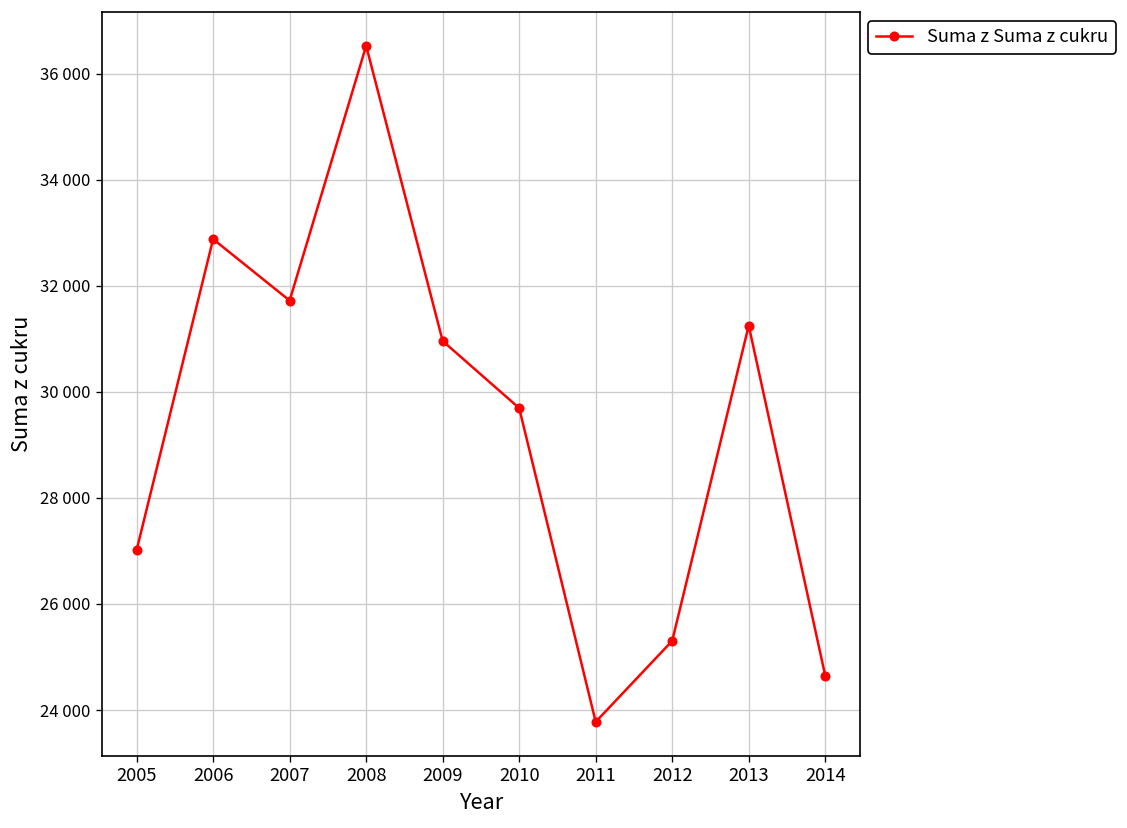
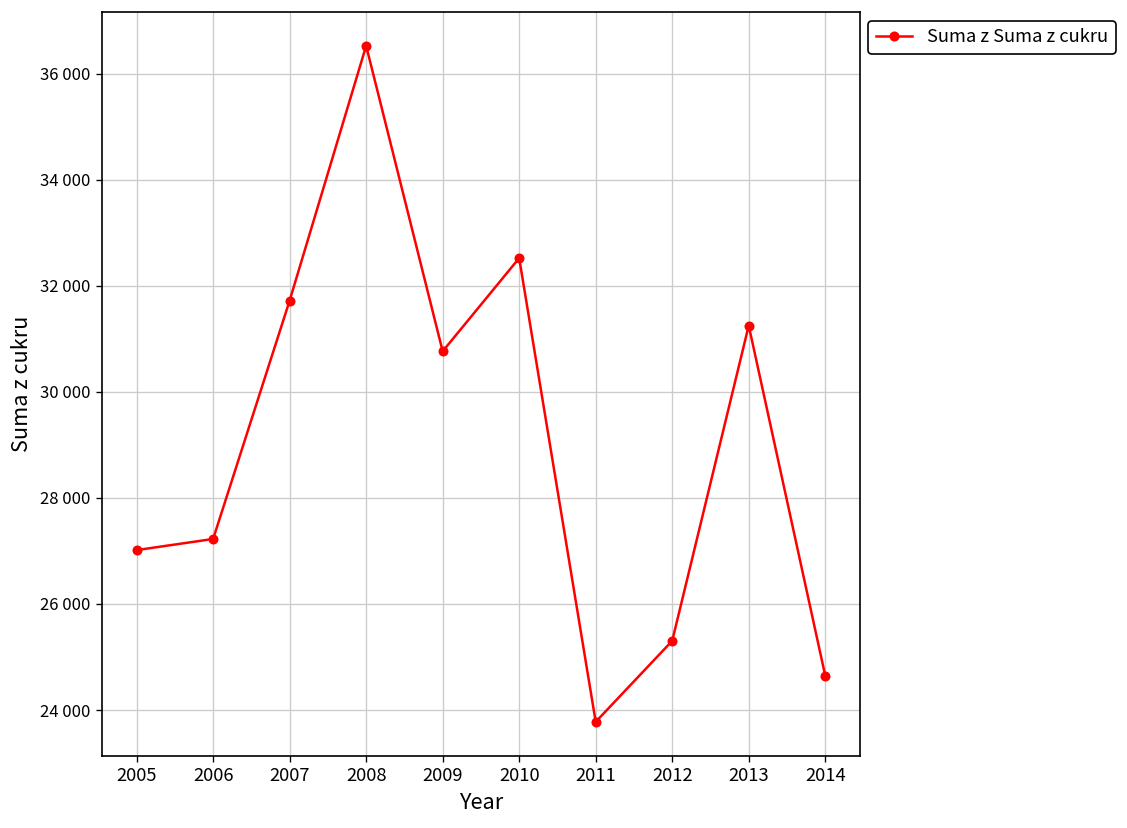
  {
    "2005": 27000,
-   "2006": 32900,
+   "2006": 27200,
    "2007": 31700,
    "2008": 36500,
-   "2009": 31000,
-   "2010": 29700,
+   "2009": 30800,
+   "2010": 32500,
    "2011": 23800,
    "2012": 25300,
    "2013": 31200,
    "2014": 24600
  }
